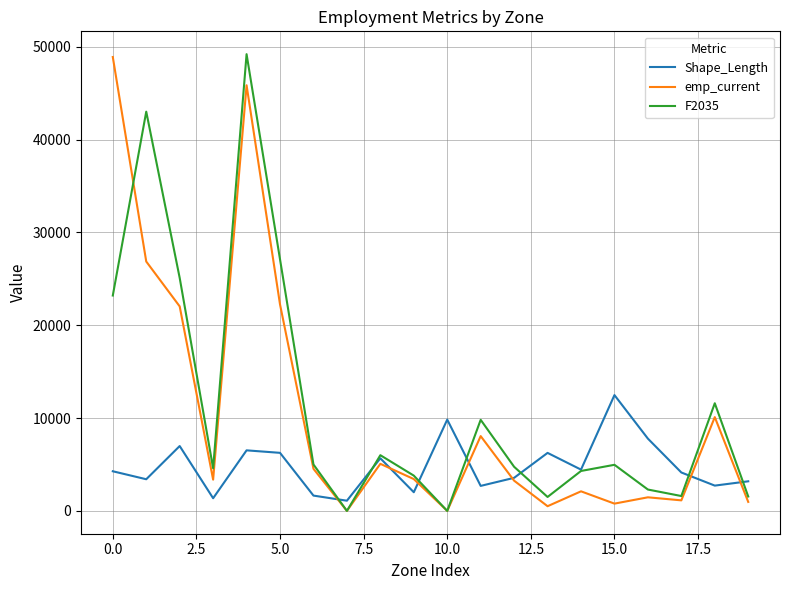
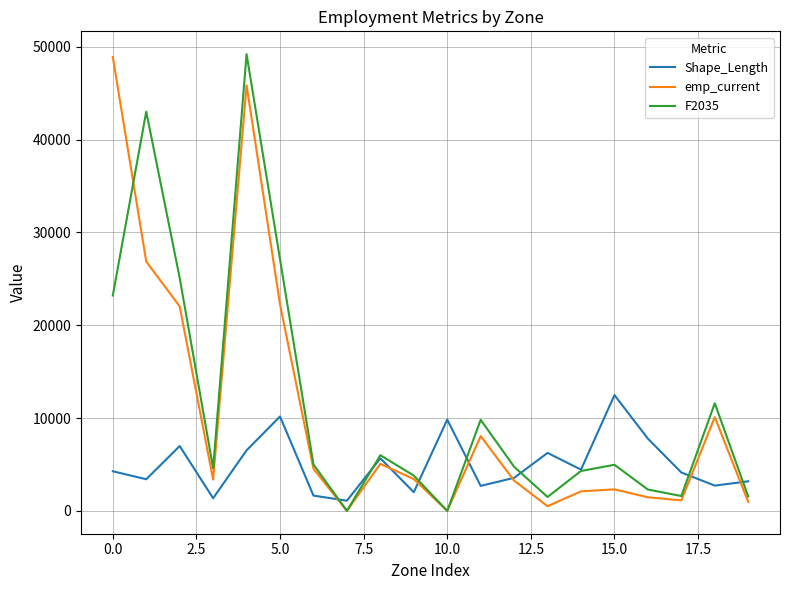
  {
    "Shape_Length": {
      "0.0": 4000,
-     "5.0": 6000,
+     "5.0": 10000,
      "10.0": 10000,
      "15.0": 12000
    },
    "emp_current": {
      "0.0": 49000,
      "5.0": 22000,
-     "15.0": 1000
+     "15.0": 2000
    },
    "F2035": {
      "0.0": 23000,
      "5.0": 27000,
      "15.0": 5000
    }
  }
